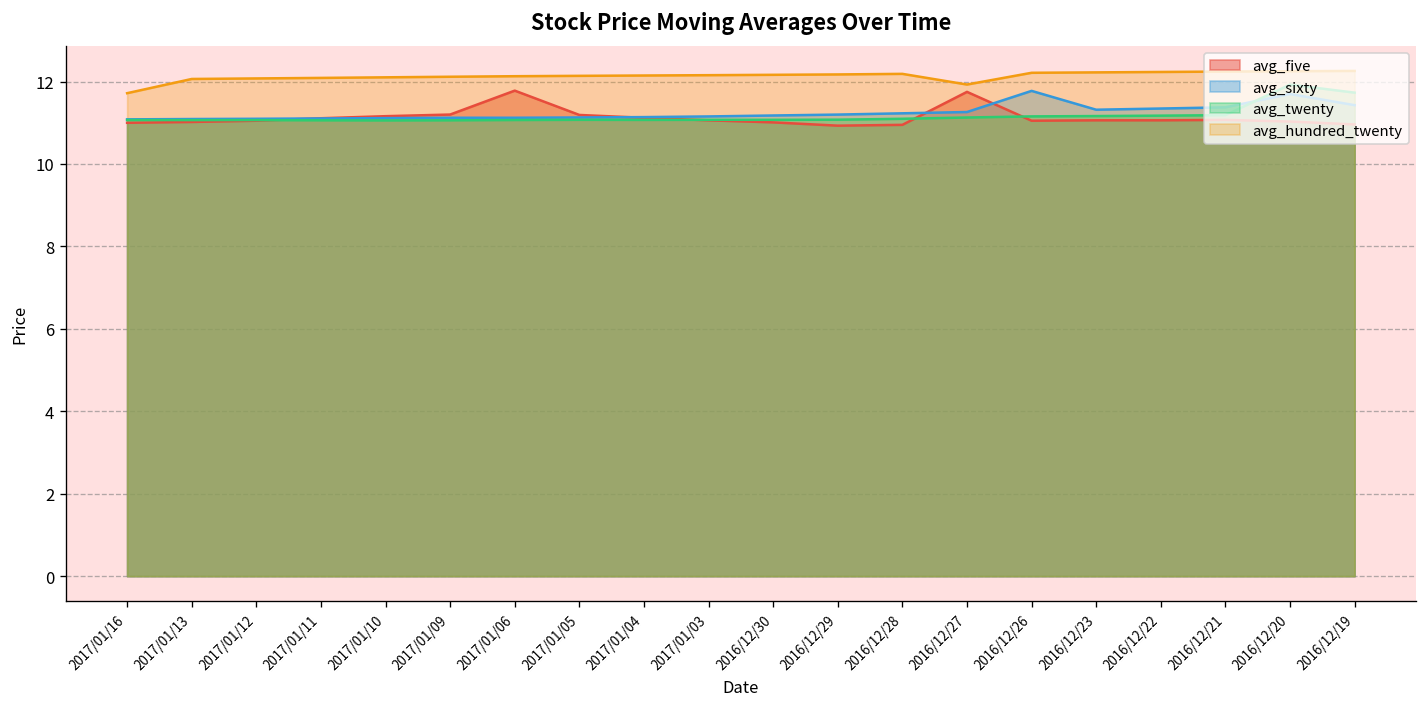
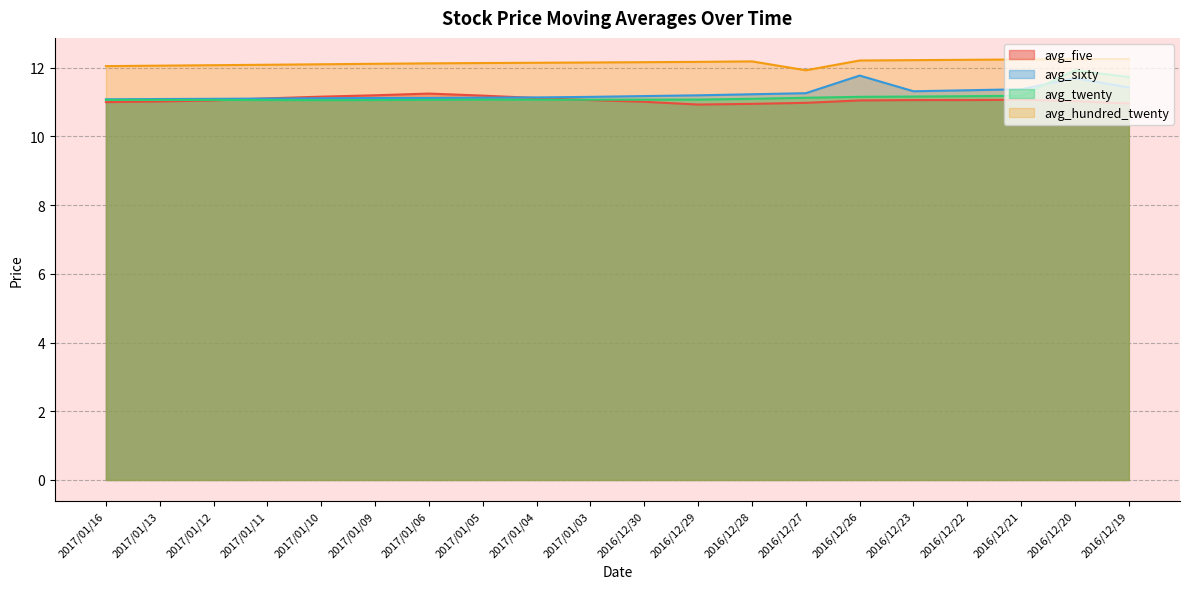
  {
    "avg_five": {
      "2017/01/09": 11.2,
-     "2017/01/06": 11.8,
+     "2017/01/06": 11.3,
      "2016/12/29": 10.9,
      "2016/12/28": 11.0,
-     "2016/12/27": 11.8,
+     "2016/12/27": 11.0,
      "2016/12/26": 11.1,
      "2016/12/23": 11.1,
      "2016/12/22": 11.1
    },
    "avg_sixty": {
      "2017/01/03": 11.2,
      "2016/12/30": 11.2,
      "2016/12/29": 11.2,
      "2016/12/28": 11.2,
      "2016/12/27": 11.3,
      "2016/12/26": 11.8,
      "2016/12/23": 11.3,
      "2016/12/22": 11.3
    },
    "avg_twenty": {
      "2016/12/29": 11.1,
      "2016/12/28": 11.1,
      "2016/12/27": 11.1,
      "2016/12/26": 11.2,
      "2016/12/23": 11.2,
      "2016/12/22": 11.2
    },
    "avg_hundred_twenty": {
-     "2017/01/16": 11.7,
+     "2017/01/16": 12.0,
      "2017/01/13": 12.1,
      "2017/01/12": 12.1,
      "2017/01/11": 12.1,
      "2017/01/10": 12.1,
      "2017/01/09": 12.1,
      "2017/01/06": 12.1,
      "2017/01/05": 12.1,
      "2017/01/04": 12.1,
      "2017/01/03": 12.2,
      "2016/12/30": 12.2,
      "2016/12/29": 12.2,
      "2016/12/28": 12.2,
      "2016/12/27": 11.9,
      "2016/12/26": 12.2,
      "2016/12/23": 12.2,
      "2016/12/22": 12.2
    }
  }
